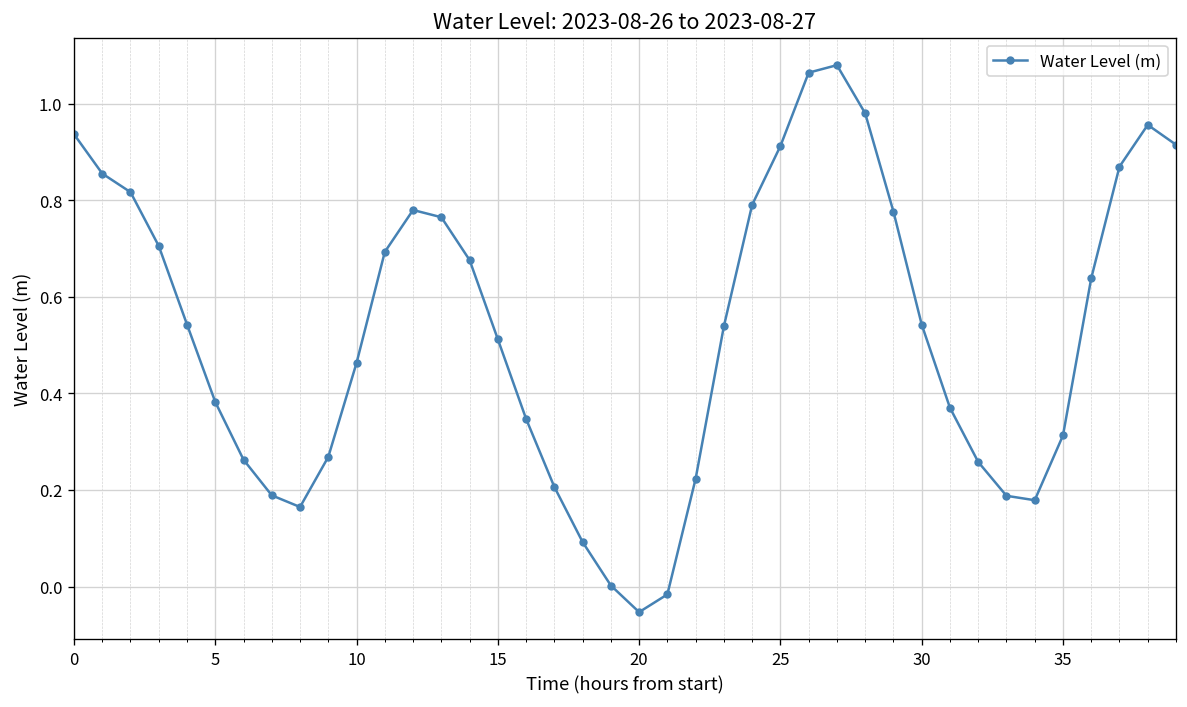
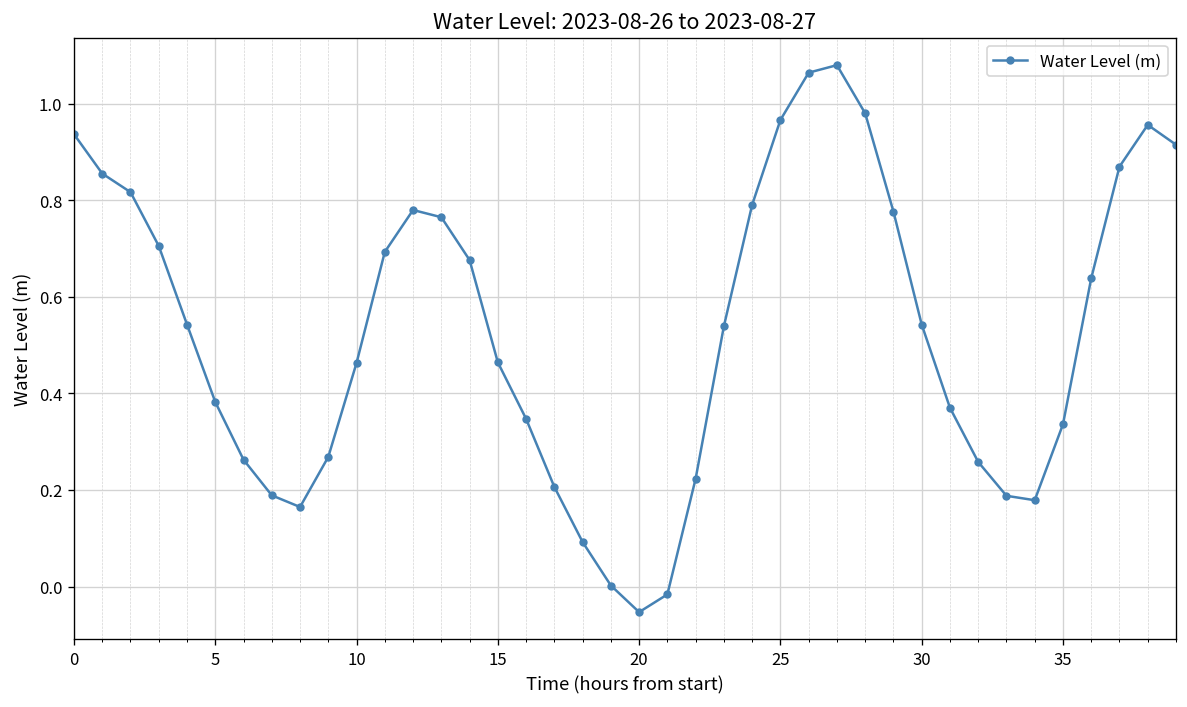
  {
    "0": 0.94,
    "5": 0.38,
    "10": 0.46,
-   "15": 0.51,
+   "15": 0.46,
    "20": -0.05,
-   "25": 0.91,
+   "25": 0.97,
    "30": 0.54,
-   "35": 0.31
+   "35": 0.34
  }
